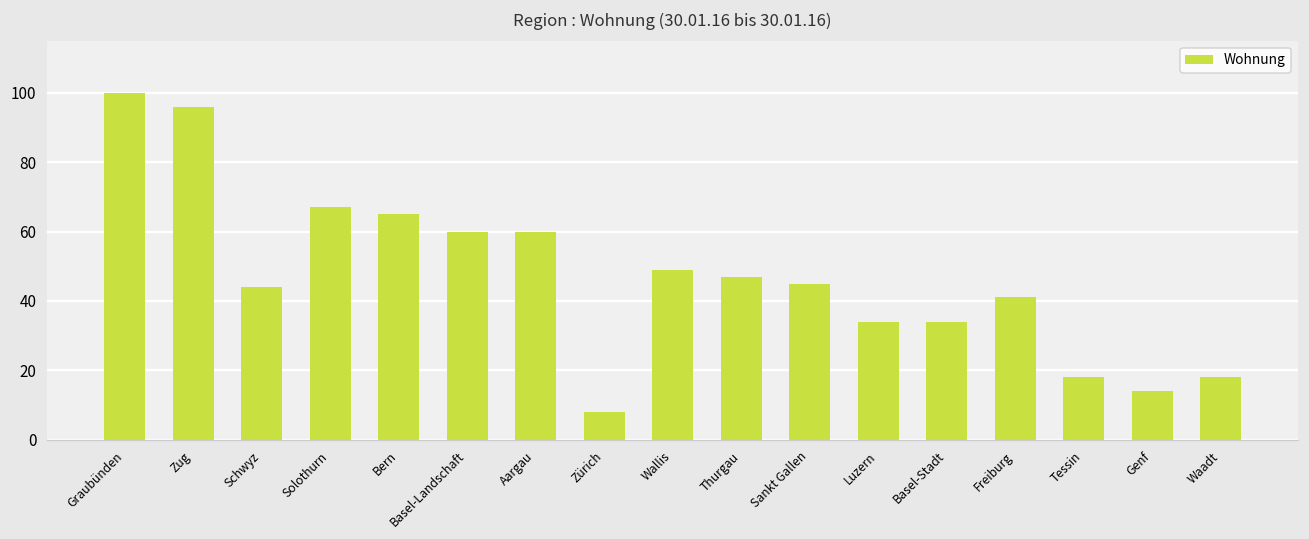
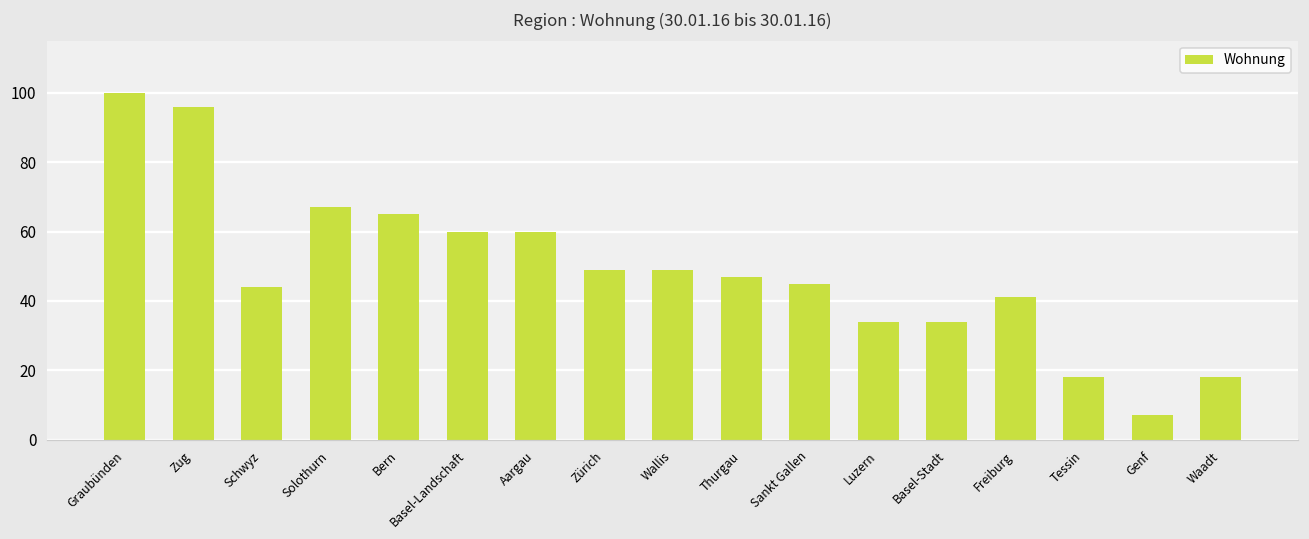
  {
    "Graubünden": 100,
    "Zug": 96,
    "Schwyz": 44,
    "Solothurn": 67,
    "Bern": 65,
    "Basel-Landschaft": 60,
    "Aargau": 60,
-   "Zürich": 8,
+   "Zürich": 49,
    "Wallis": 49,
    "Thurgau": 47,
    "Sankt Gallen": 45,
    "Luzern": 34,
    "Basel-Stadt": 34,
    "Freiburg": 41,
    "Tessin": 18,
-   "Genf": 14,
+   "Genf": 7,
    "Waadt": 18
  }
